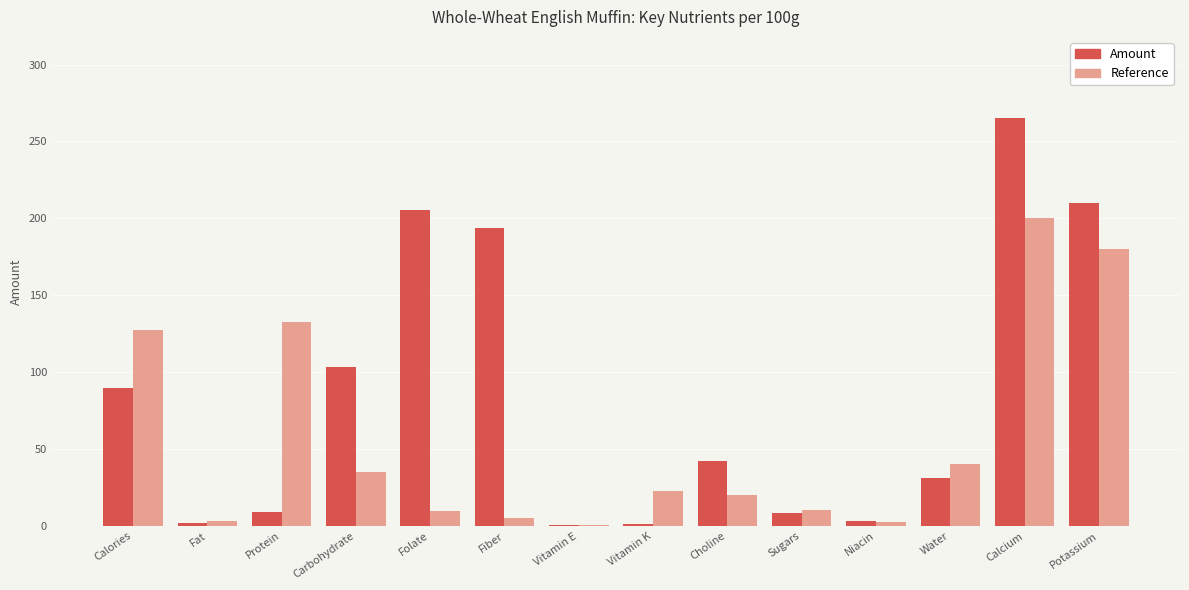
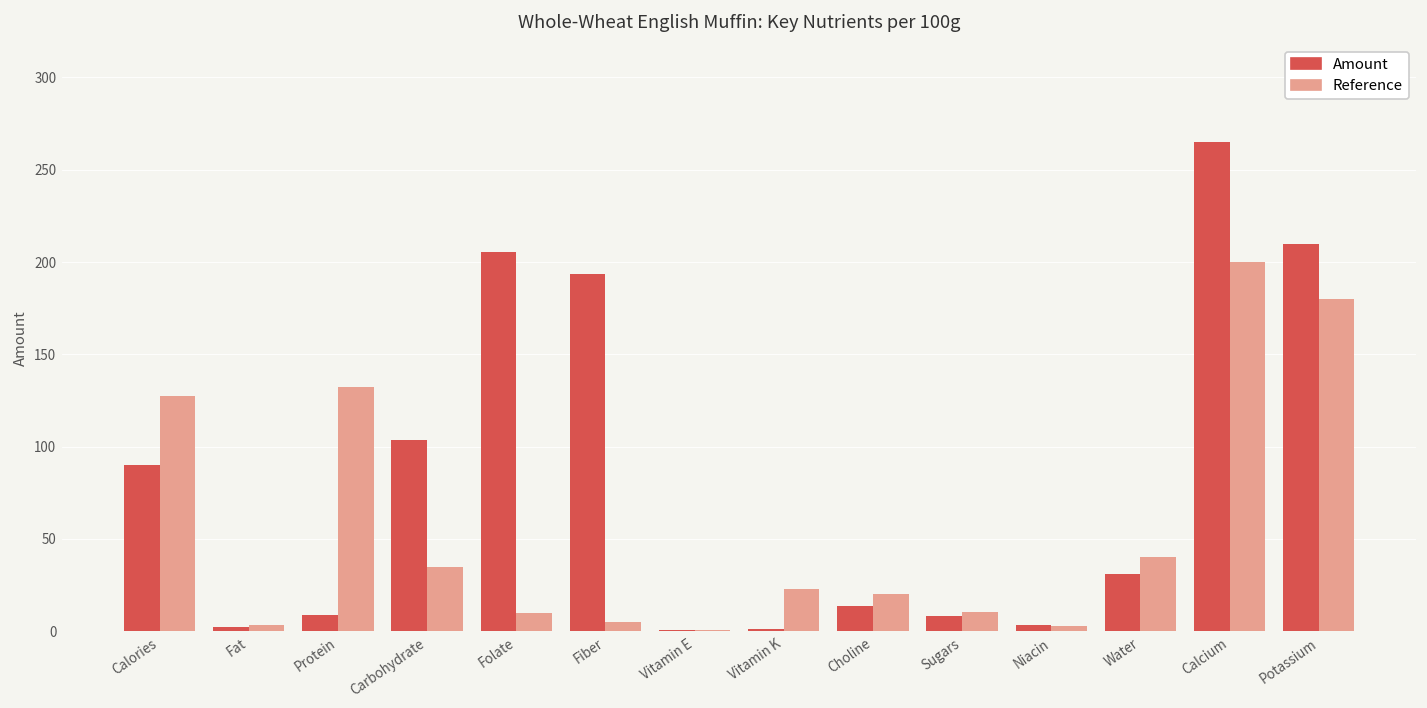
  {
    "Amount": {
      "Calories": 90,
      "Fat": 2,
      "Protein": 9,
      "Carbohydrate": 104,
      "Folate": 206,
      "Fiber": 194,
-     "Choline": 42,
+     "Choline": 14,
      "Sugars": 8,
      "Niacin": 3,
      "Water": 31,
      "Calcium": 265,
      "Potassium": 210
    },
    "Reference": {
      "Calories": 128,
      "Fat": 4,
      "Protein": 132,
      "Carbohydrate": 35,
      "Folate": 10,
      "Fiber": 5,
      "Vitamin K": 23,
      "Choline": 20,
      "Sugars": 11,
      "Niacin": 3,
      "Water": 40,
      "Calcium": 200,
      "Potassium": 180
    }
  }
